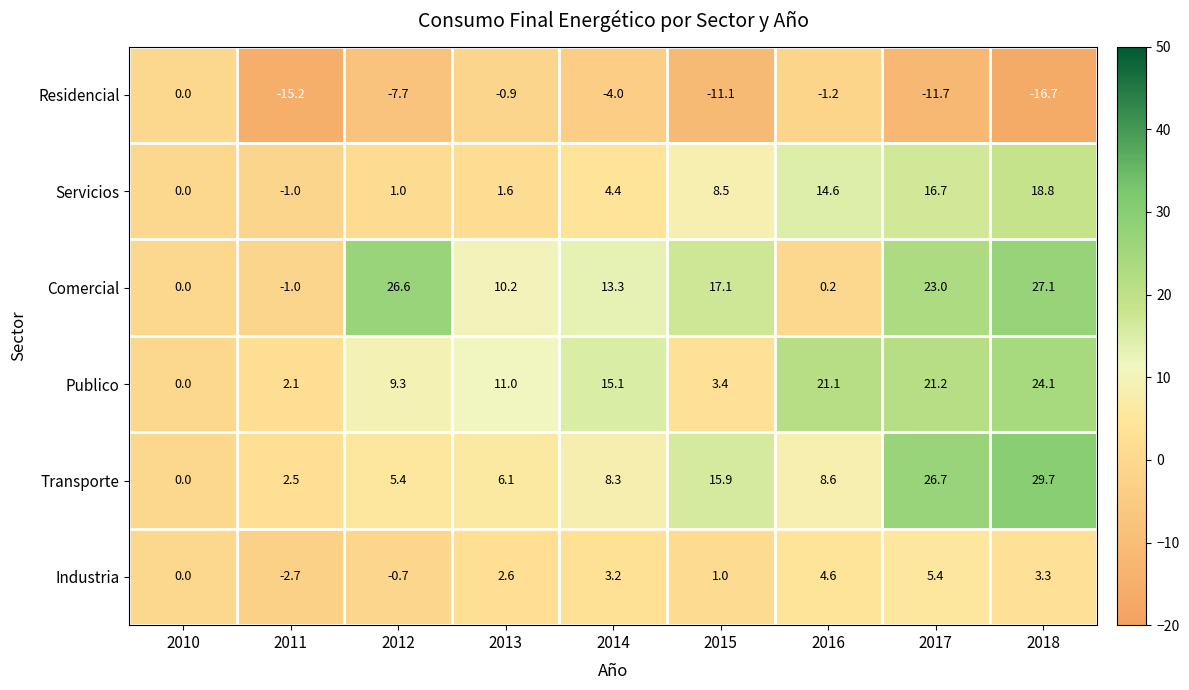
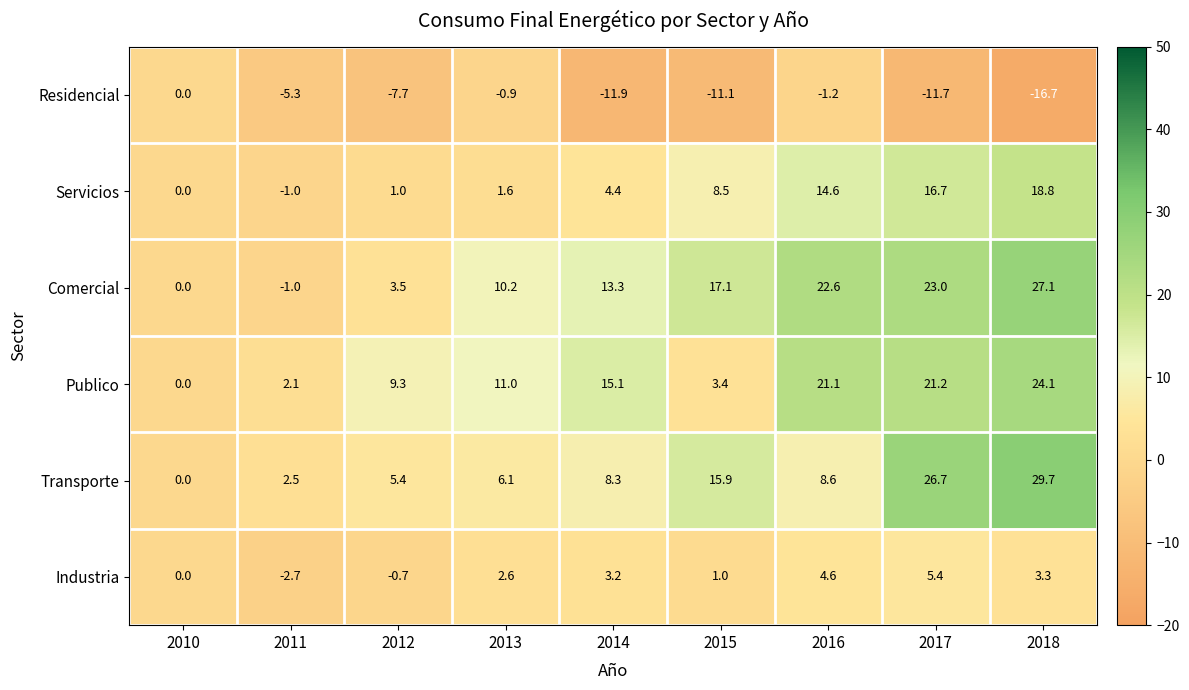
  {
    "Residencial": {
      "2010": 0.0,
-     "2011": -15.2,
+     "2011": -5.3,
      "2012": -7.7,
      "2013": -0.9,
-     "2014": -4.0,
+     "2014": -11.9,
      "2015": -11.1,
      "2016": -1.2,
      "2017": -11.7,
      "2018": -16.7
    },
    "Servicios": {
      "2010": 0.0,
      "2011": -1.0,
      "2012": 1.0,
      "2013": 1.6,
      "2014": 4.4,
      "2015": 8.5,
      "2016": 14.6,
      "2017": 16.7,
      "2018": 18.8
    },
    "Comercial": {
      "2010": 0.0,
      "2011": -1.0,
-     "2012": 26.6,
+     "2012": 3.5,
      "2013": 10.2,
      "2014": 13.3,
      "2015": 17.1,
-     "2016": 0.2,
+     "2016": 22.6,
      "2017": 23.0,
      "2018": 27.1
    },
    "Publico": {
      "2010": 0.0,
      "2011": 2.1,
      "2012": 9.3,
      "2013": 11.0,
      "2014": 15.1,
      "2015": 3.4,
      "2016": 21.1,
      "2017": 21.2,
      "2018": 24.1
    },
    "Transporte": {
      "2010": 0.0,
      "2011": 2.5,
      "2012": 5.4,
      "2013": 6.1,
      "2014": 8.3,
      "2015": 15.9,
      "2016": 8.6,
      "2017": 26.7,
      "2018": 29.7
    },
    "Industria": {
      "2010": 0.0,
      "2011": -2.7,
      "2012": -0.7,
      "2013": 2.6,
      "2014": 3.2,
      "2015": 1.0,
      "2016": 4.6,
      "2017": 5.4,
      "2018": 3.3
    }
  }
